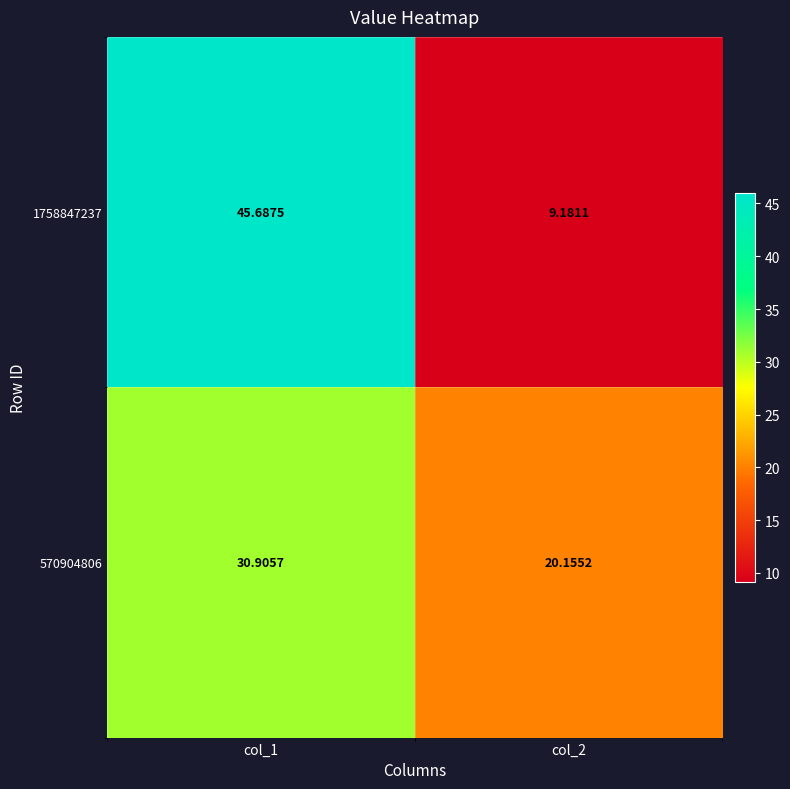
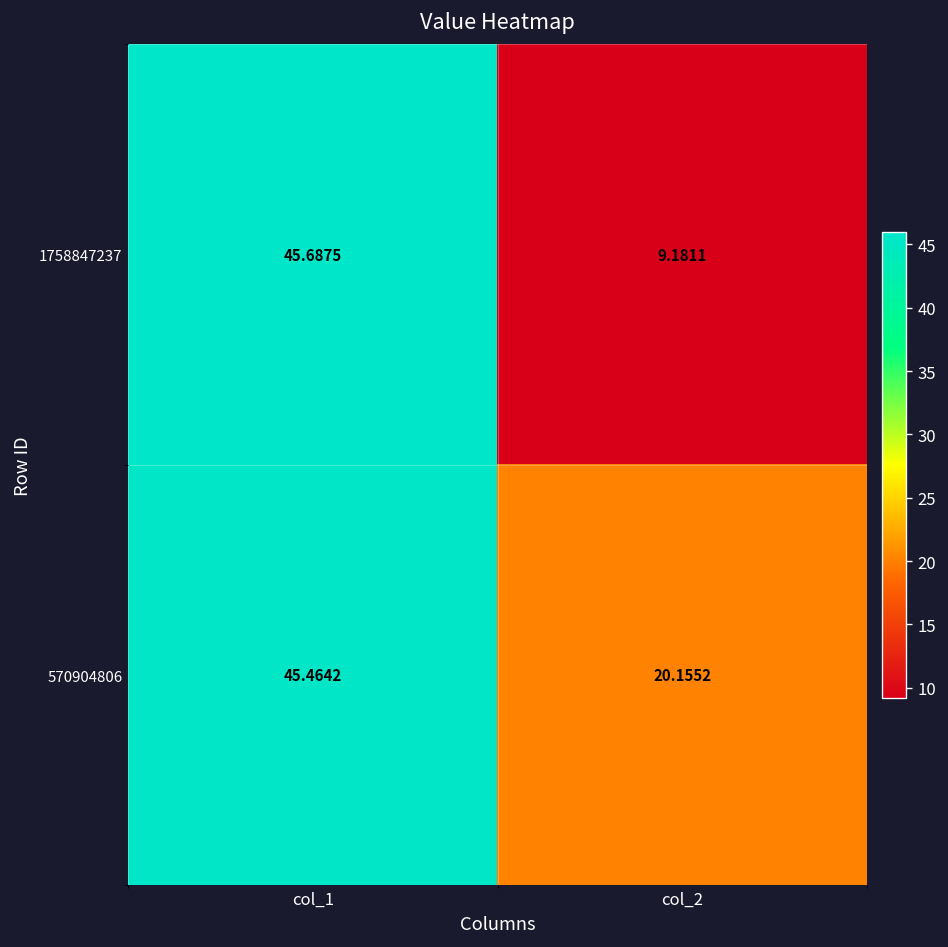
  {
    "1758847237": {
      "col_1": 45.6875,
      "col_2": 9.1811
    },
    "570904806": {
-     "col_1": 30.9057,
+     "col_1": 45.4642,
      "col_2": 20.1552
    }
  }
